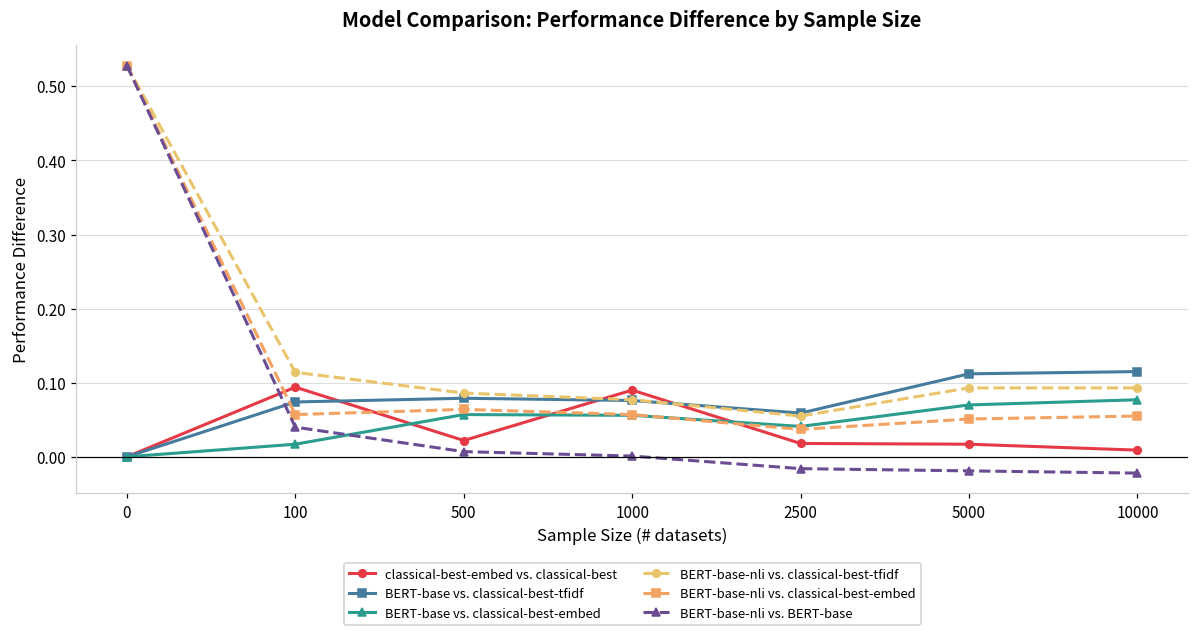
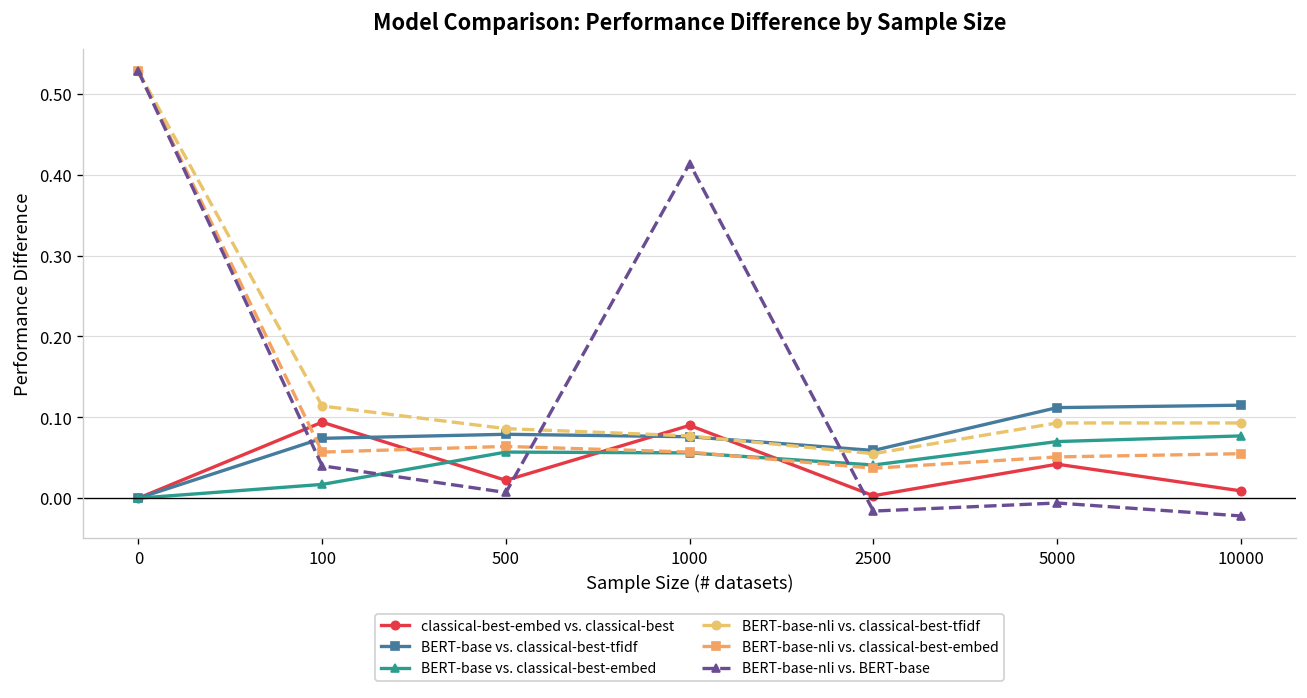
  {
    "classical-best-embed vs. classical-best": {
      "100": 0.09,
      "500": 0.02,
      "1000": 0.09,
-     "2500": 0.02,
-     "5000": 0.02,
+     "2500": 0.00,
+     "5000": 0.04,
      "10000": 0.01
    },
    "BERT-base-nli vs. BERT-base": {
      "100": 0.04,
      "500": 0.01,
-     "1000": 0.00,
+     "1000": 0.41,
      "2500": -0.02,
-     "5000": -0.02,
+     "5000": -0.01,
      "10000": -0.02
    }
  }
